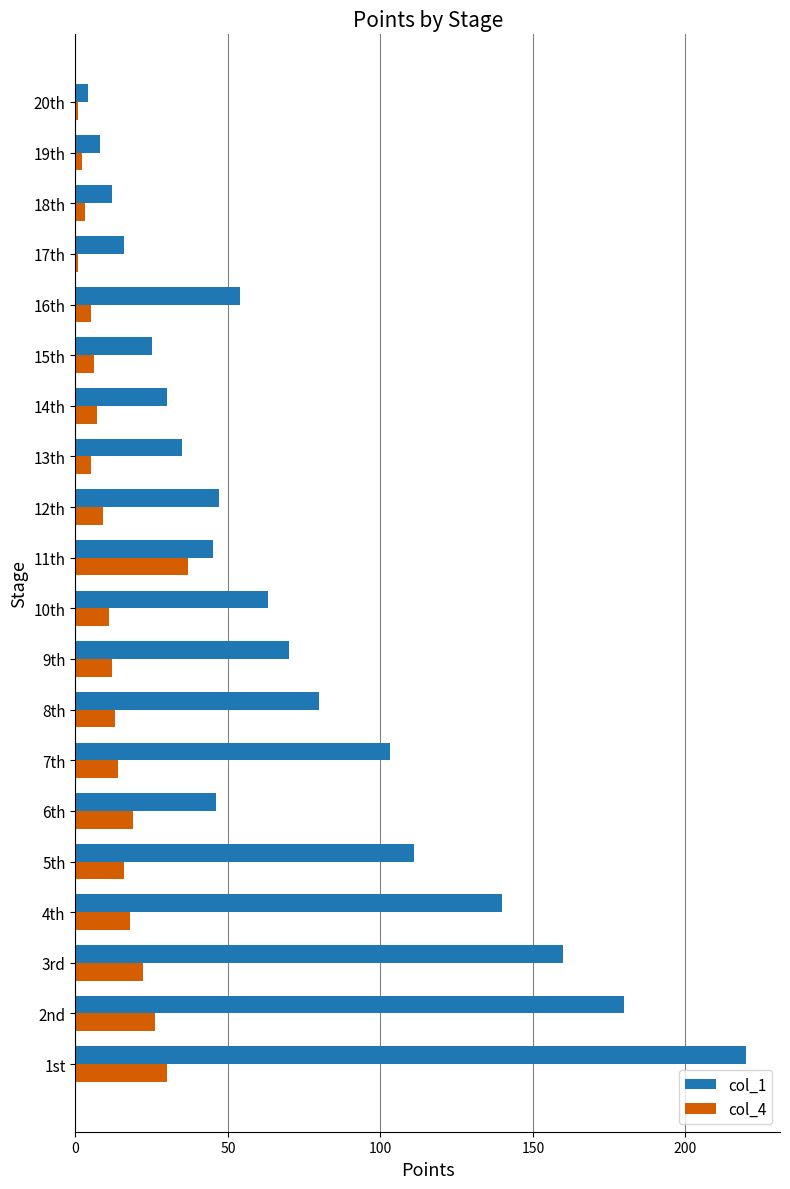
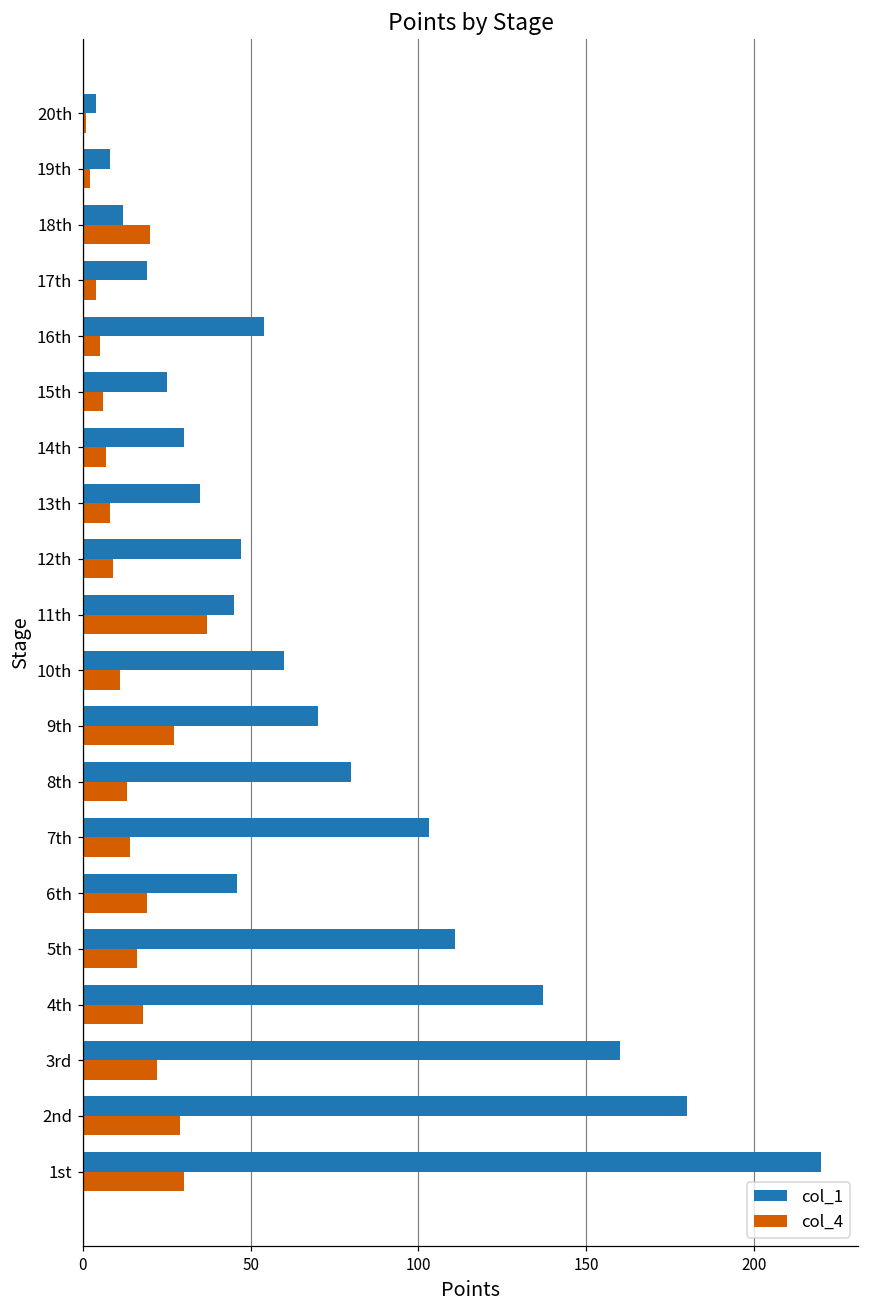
  {
    "col_1": {
      "20th": 4,
      "19th": 8,
      "18th": 12,
-     "17th": 16,
+     "17th": 19,
      "16th": 54,
      "15th": 25,
      "14th": 30,
      "13th": 35,
      "12th": 47,
      "11th": 45,
-     "10th": 63,
+     "10th": 60,
      "9th": 70,
      "8th": 80,
      "7th": 103,
      "6th": 46,
      "5th": 111,
-     "4th": 140,
+     "4th": 137,
      "3rd": 160,
      "2nd": 180,
      "1st": 220
    },
    "col_4": {
      "20th": 1,
      "19th": 2,
-     "18th": 3,
-     "17th": 1,
+     "18th": 20,
+     "17th": 4,
      "16th": 5,
      "15th": 6,
      "14th": 7,
-     "13th": 5,
+     "13th": 8,
      "12th": 9,
      "11th": 37,
      "10th": 11,
-     "9th": 12,
+     "9th": 27,
      "8th": 13,
      "7th": 14,
      "6th": 19,
      "5th": 16,
      "4th": 18,
      "3rd": 22,
-     "2nd": 26,
+     "2nd": 29,
      "1st": 30
    }
  }
